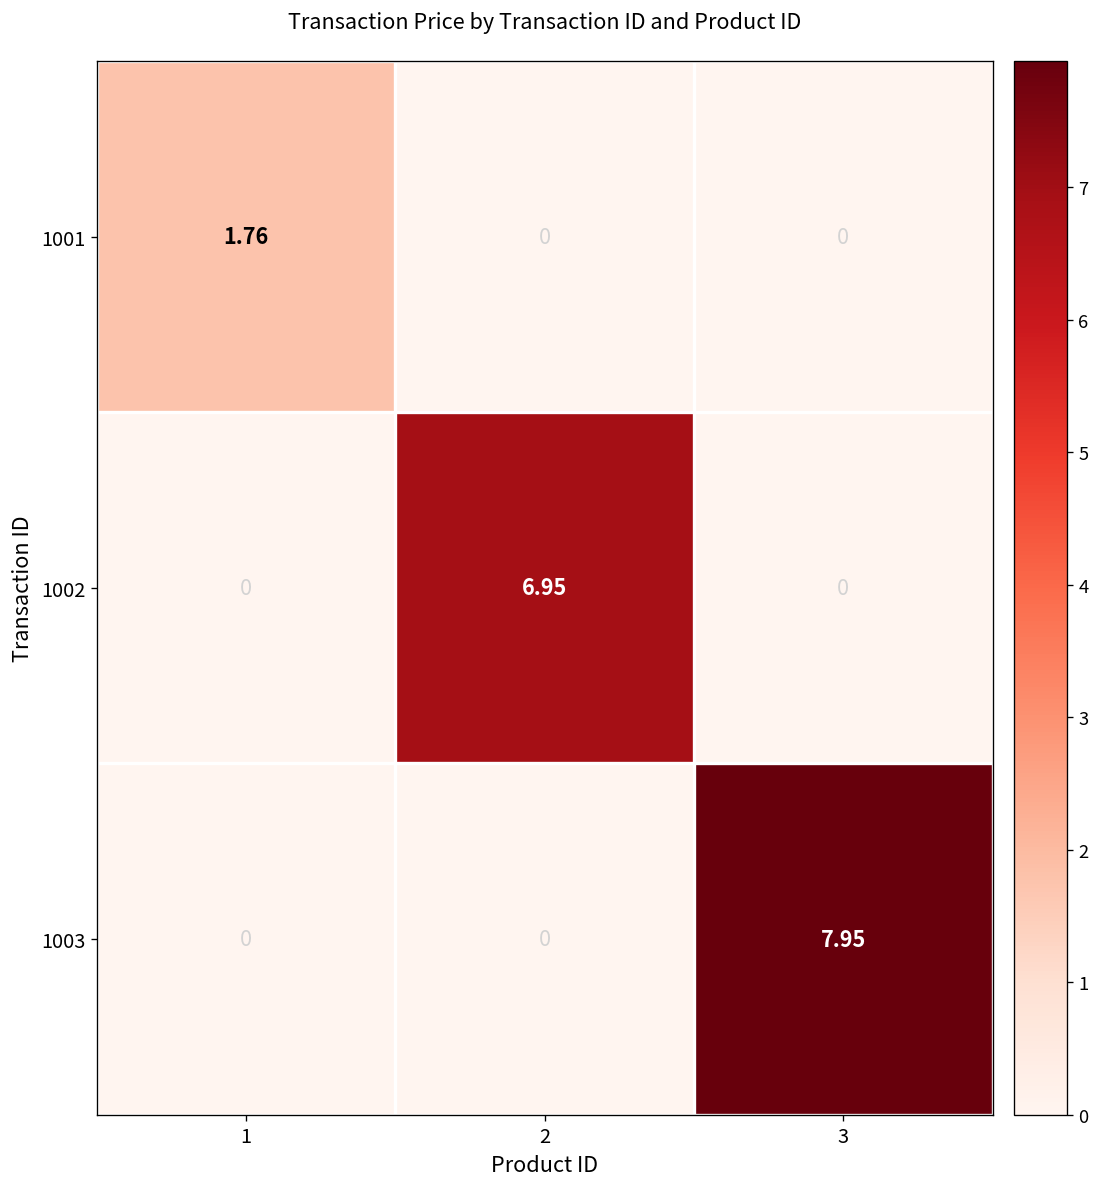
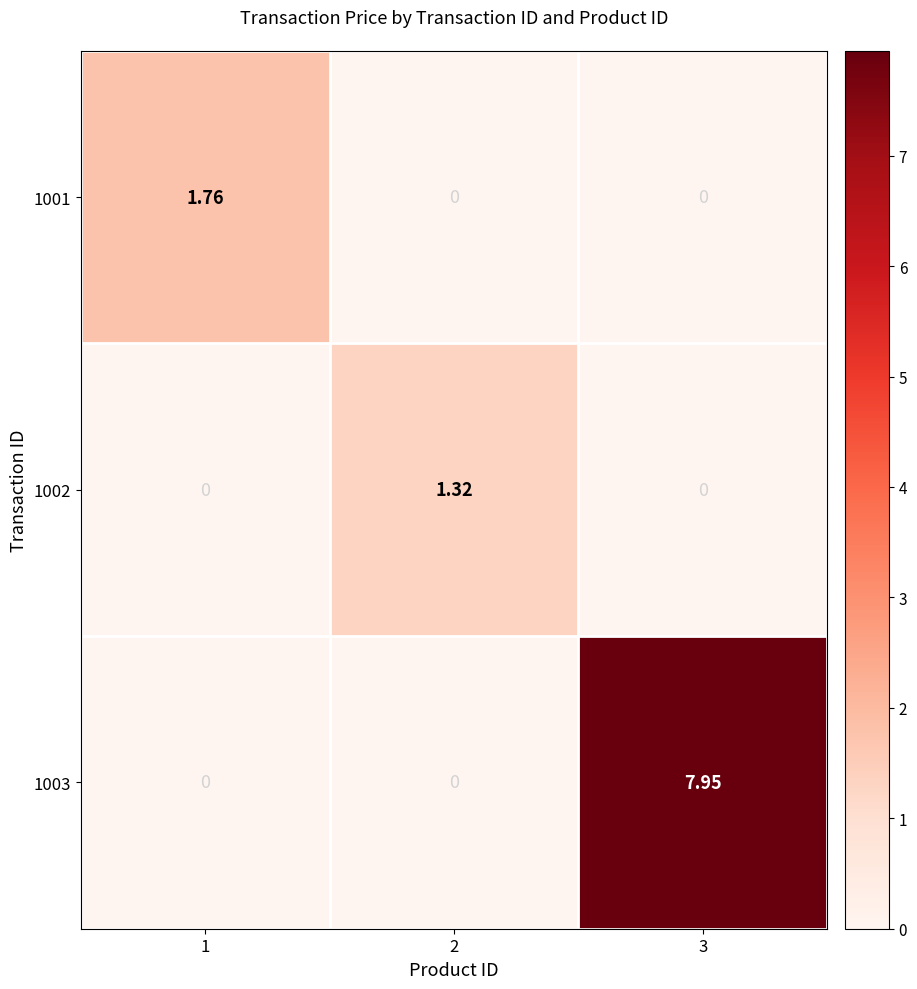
  {
    "1001": {
      "1": 1.76
    },
    "1002": {
-     "2": 6.95
+     "2": 1.32
    },
    "1003": {
      "3": 7.95
    }
  }
